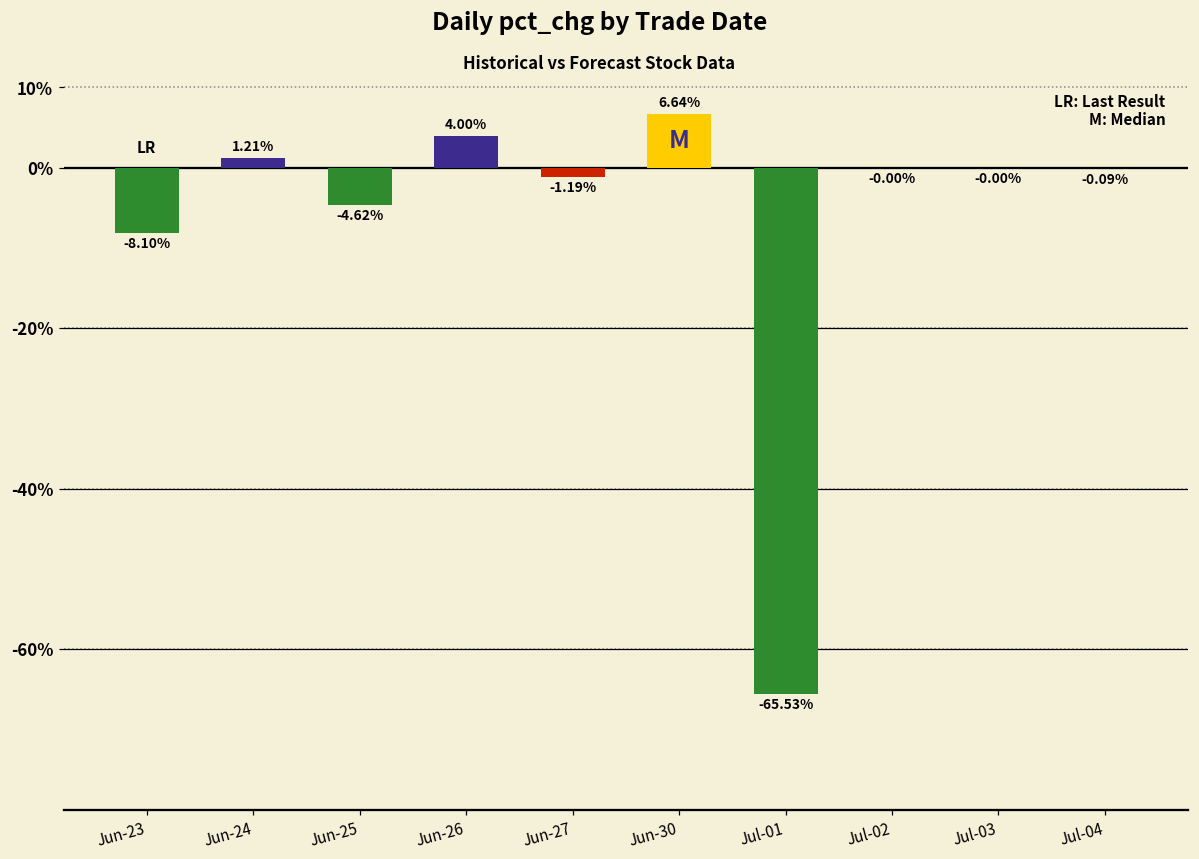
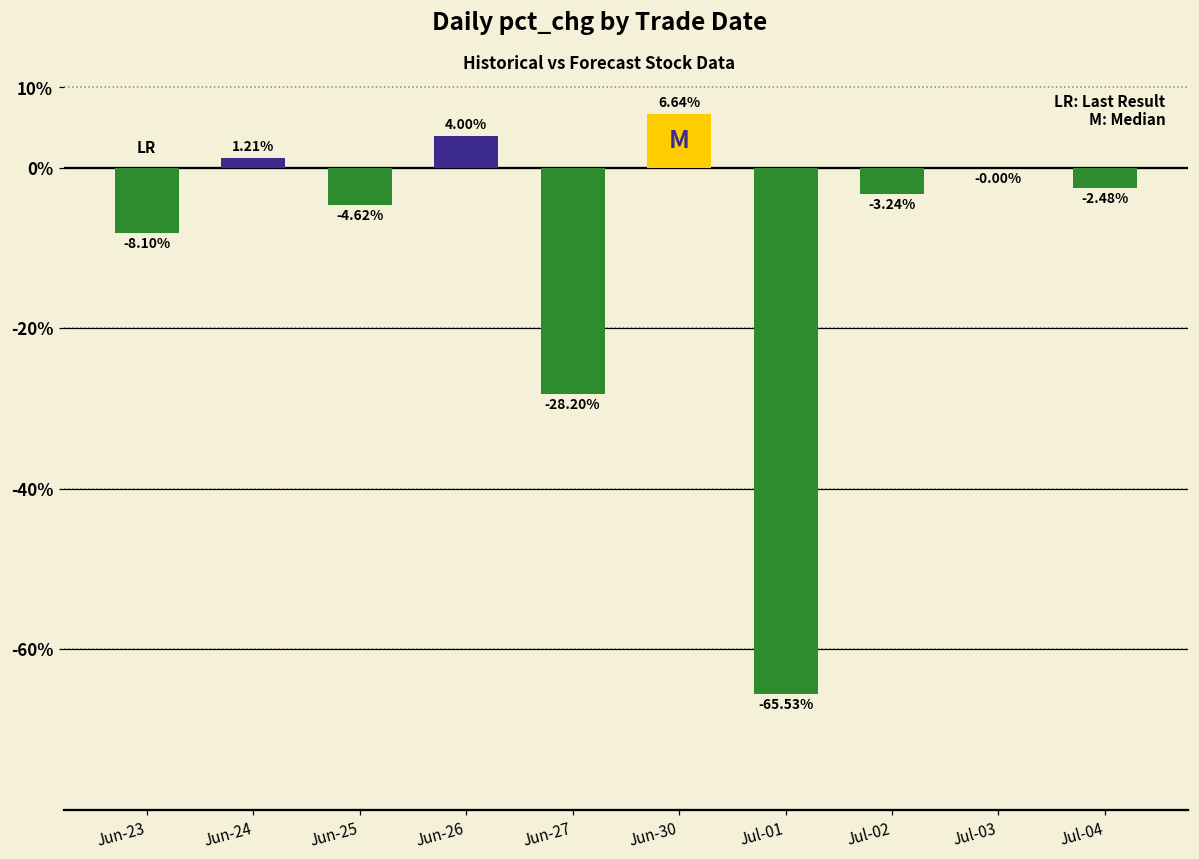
  {
    "Jun-23": "-8.10%",
    "Jun-24": "1.21%",
    "Jun-25": "-4.62%",
    "Jun-26": "4.00%",
-   "Jun-27": "-1.19%",
+   "Jun-27": "-28.20%",
    "Jun-30": "6.64%",
    "Jul-01": "-65.53%",
-   "Jul-02": "-0.00%",
+   "Jul-02": "-3.24%",
    "Jul-03": "-0.00%",
-   "Jul-04": "-0.09%"
+   "Jul-04": "-2.48%"
  }
